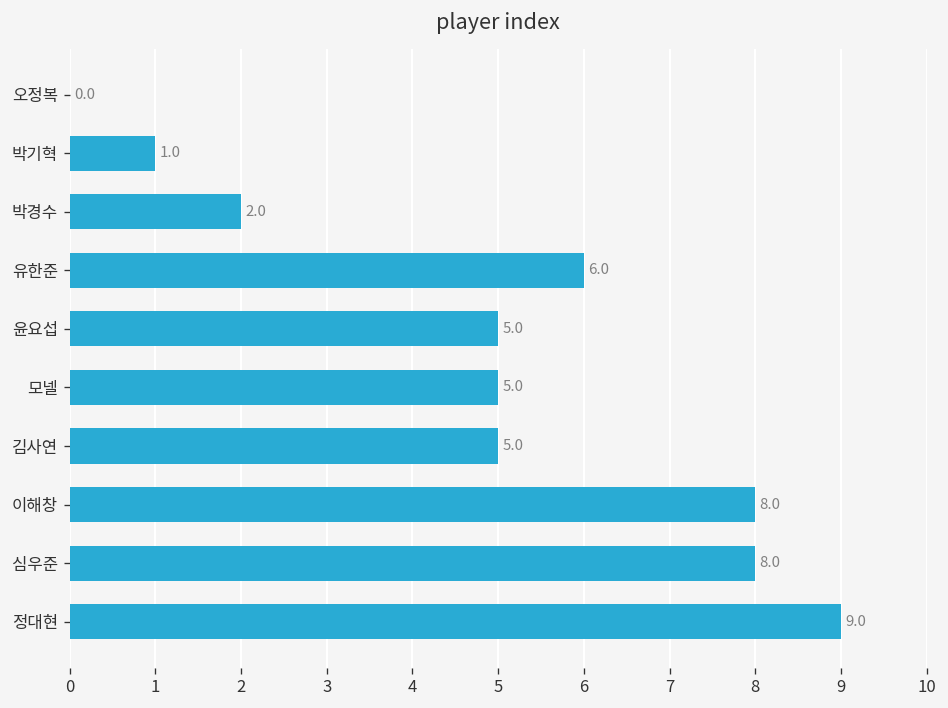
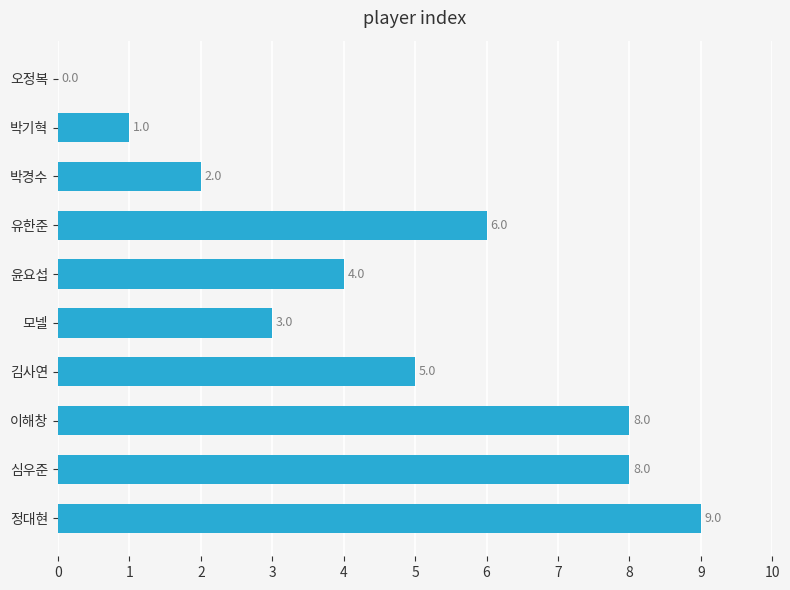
  {
    "오정복": 0.0,
    "박기혁": 1.0,
    "박경수": 2.0,
    "유한준": 6.0,
-   "윤요섭": 5.0,
-   "모넬": 5.0,
+   "윤요섭": 4.0,
+   "모넬": 3.0,
    "김사연": 5.0,
    "이해창": 8.0,
    "심우준": 8.0,
    "정대현": 9.0
  }
